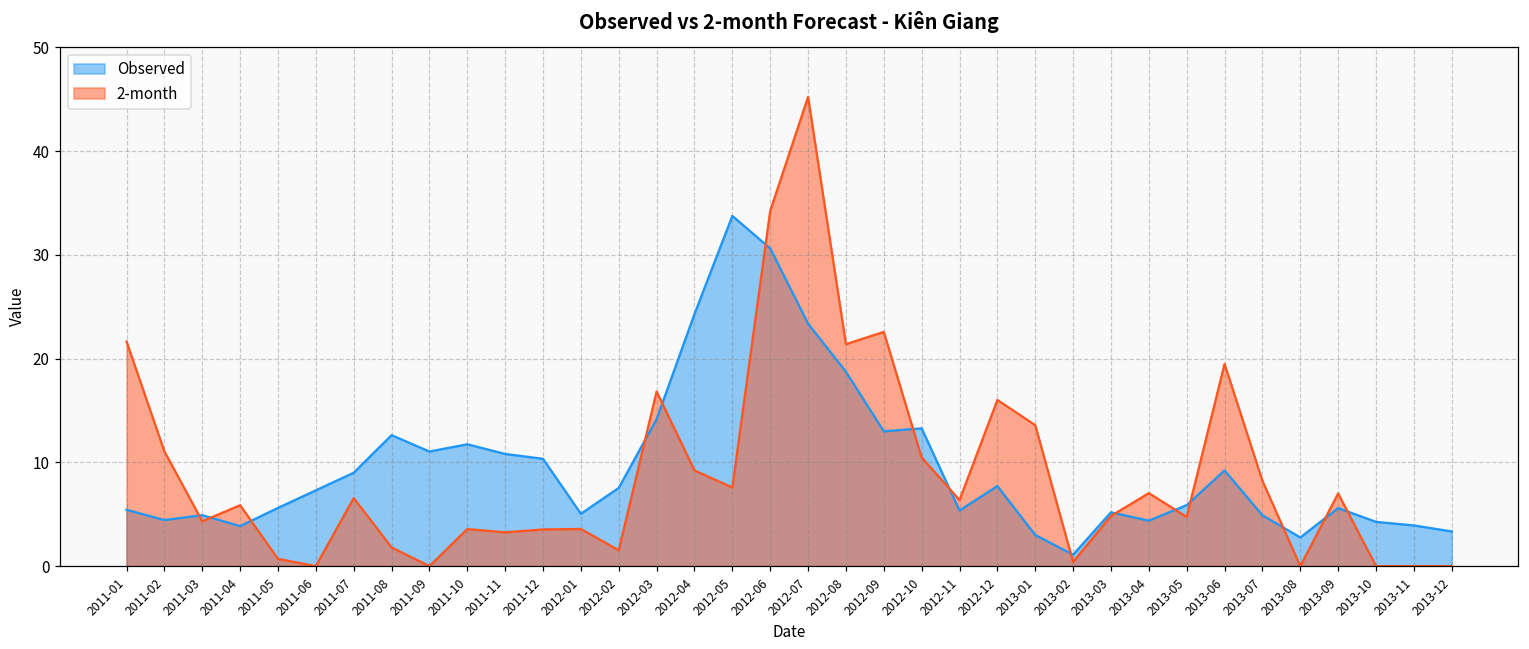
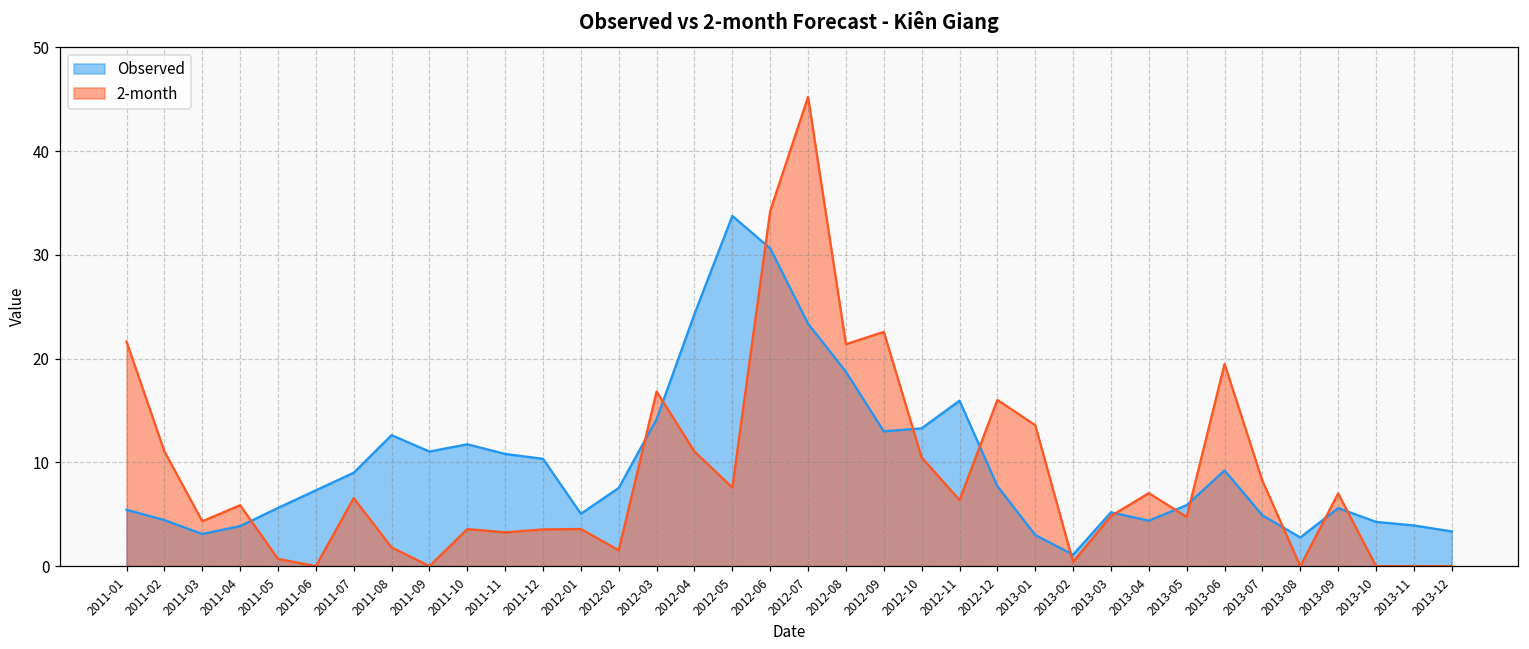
  {
    "Observed": {
      "2011-01": 5,
      "2011-02": 4,
-     "2011-03": 5,
+     "2011-03": 3,
      "2011-04": 4,
      "2011-05": 6,
      "2011-06": 7,
      "2011-07": 9,
      "2011-08": 13,
      "2011-09": 11,
      "2011-10": 12,
      "2011-11": 11,
      "2011-12": 10,
      "2012-01": 5,
      "2012-02": 8,
      "2012-03": 14,
      "2012-04": 24,
      "2012-05": 34,
      "2012-06": 31,
      "2012-07": 23,
      "2012-08": 19,
      "2012-09": 13,
      "2012-10": 13,
-     "2012-11": 5,
+     "2012-11": 16,
      "2012-12": 8,
      "2013-01": 3,
      "2013-02": 1,
      "2013-03": 5,
      "2013-04": 4,
      "2013-05": 6,
      "2013-06": 9,
      "2013-07": 5,
      "2013-08": 3,
      "2013-09": 6,
      "2013-10": 4,
      "2013-11": 4,
      "2013-12": 3
    },
    "2-month": {
      "2011-01": 22,
      "2011-02": 11,
      "2011-03": 4,
      "2011-04": 6,
      "2011-05": 1,
      "2011-06": 0,
      "2011-07": 7,
      "2011-08": 2,
      "2011-09": 0,
      "2011-10": 4,
      "2011-11": 3,
      "2011-12": 4,
      "2012-01": 4,
      "2012-02": 2,
      "2012-03": 17,
-     "2012-04": 9,
+     "2012-04": 11,
      "2012-05": 8,
      "2012-06": 34,
      "2012-07": 45,
      "2012-08": 21,
      "2012-09": 23,
      "2012-10": 10,
      "2012-11": 6,
      "2012-12": 16,
      "2013-01": 14,
      "2013-02": 0,
      "2013-03": 5,
      "2013-04": 7,
      "2013-05": 5,
      "2013-06": 19,
      "2013-07": 8,
      "2013-08": 0,
      "2013-09": 7,
      "2013-10": 0,
      "2013-11": 0,
      "2013-12": 0
    }
  }
